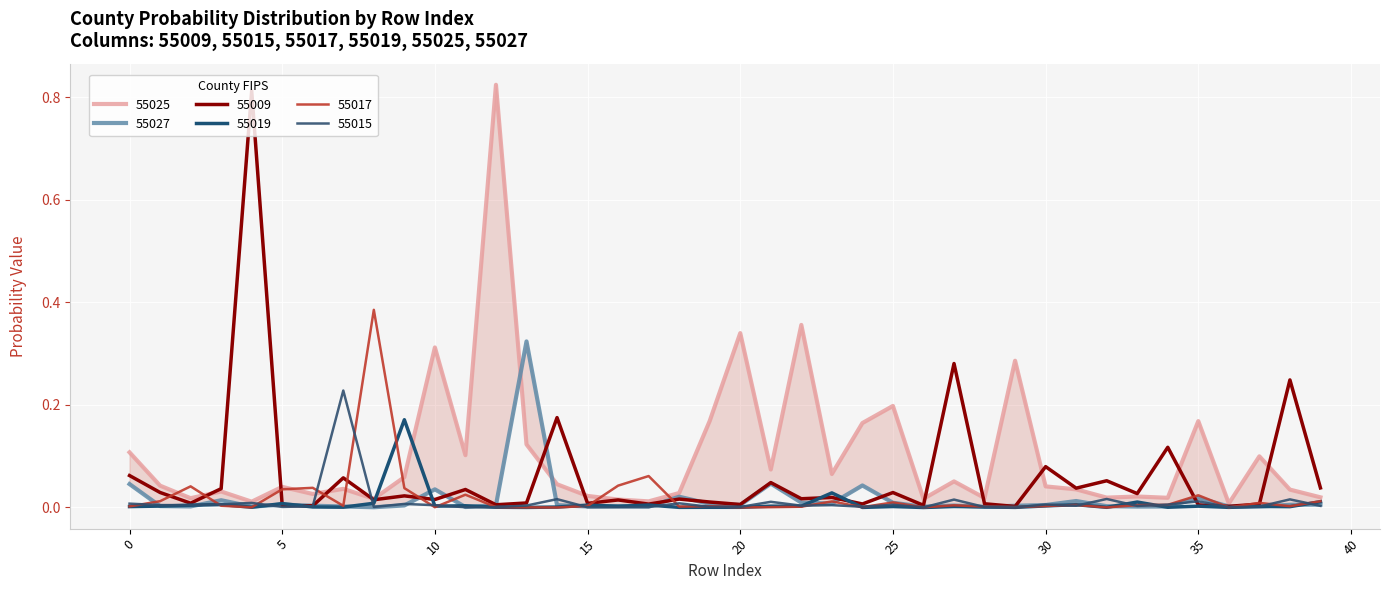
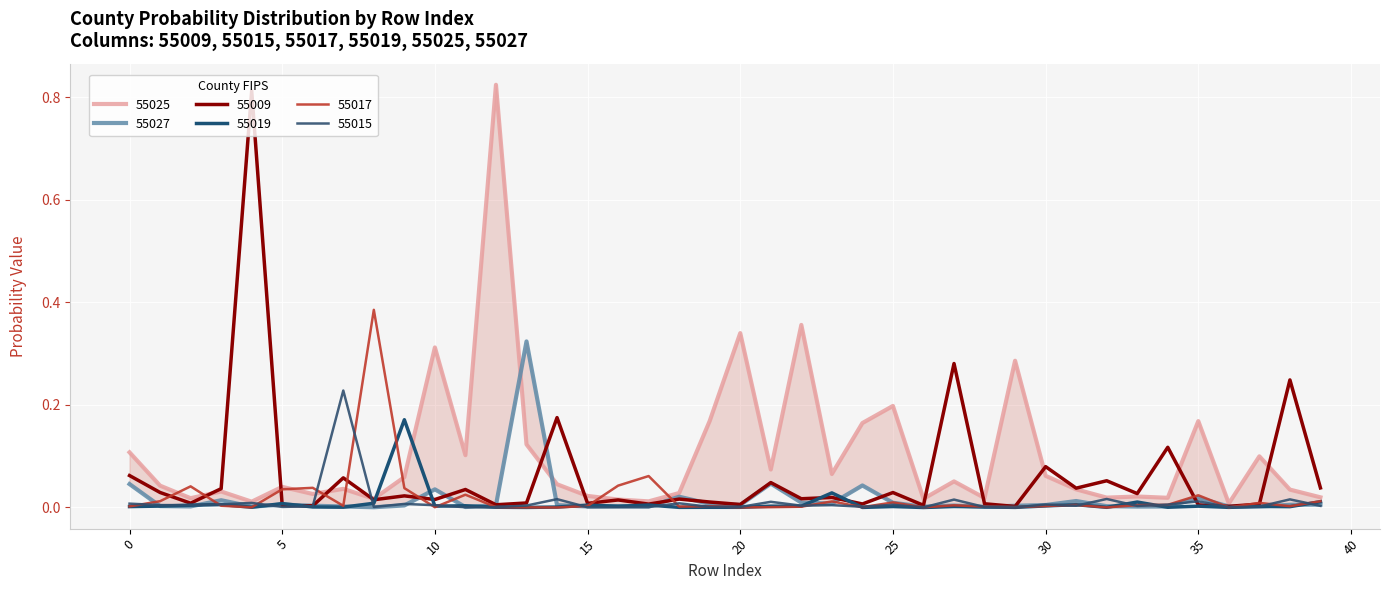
  {
    "55025": {
-     "30": 0.04
+     "30": 0.06
    },
    "55027": {
      "0": 0.05,
      "10": 0.04,
      "35": 0.02
    },
    "55009": {
      "0": 0.06,
      "10": 0.02,
      "25": 0.03,
      "30": 0.08
    }
  }
